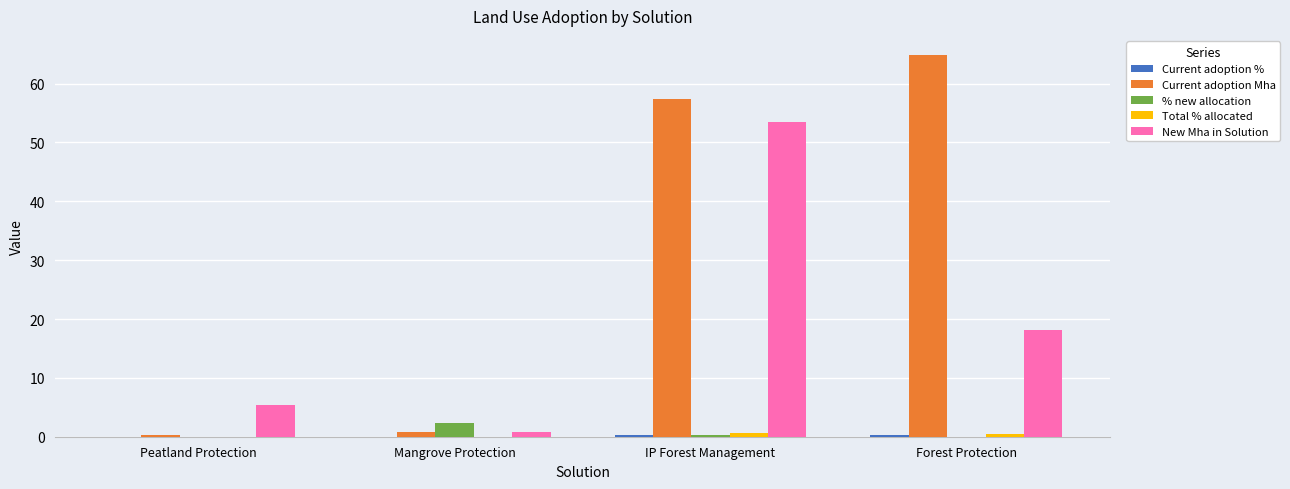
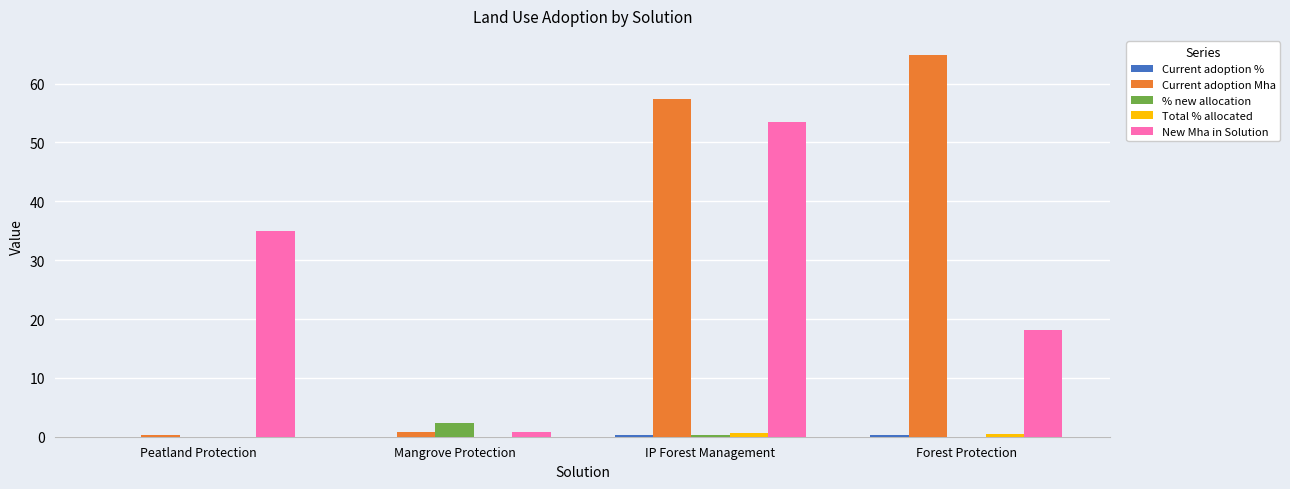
  {
    "Current adoption Mha": {
      "Mangrove Protection": 1,
      "IP Forest Management": 57,
      "Forest Protection": 65
    },
    "% new allocation": {
      "Mangrove Protection": 2,
      "Forest Protection": 0
    },
    "Total % allocated": {
      "IP Forest Management": 1
    },
    "New Mha in Solution": {
-     "Peatland Protection": 5,
+     "Peatland Protection": 35,
      "Mangrove Protection": 1,
      "IP Forest Management": 53,
      "Forest Protection": 18
    }
  }
